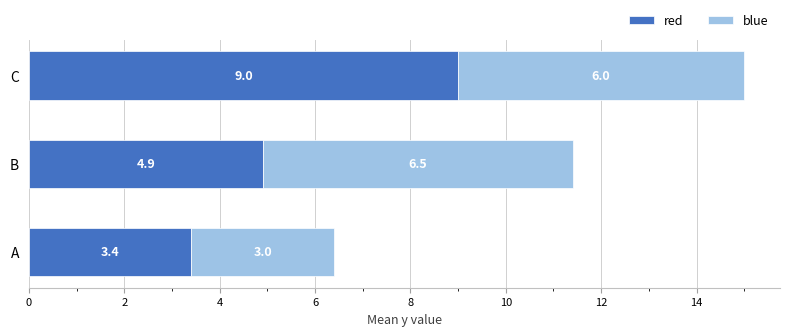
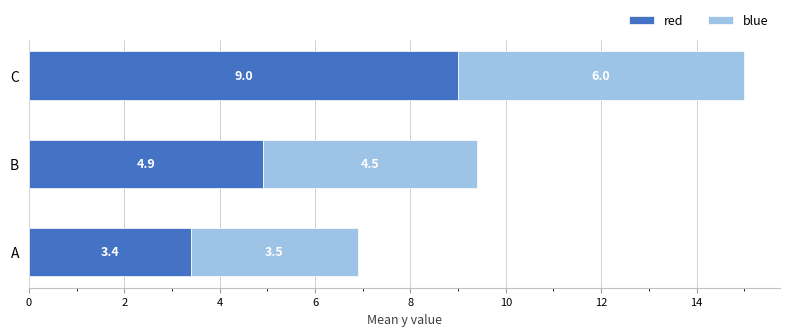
  {
    "red": {
      "C": 9.0,
      "B": 4.9,
      "A": 3.4
    },
    "blue": {
      "C": 6.0,
-     "B": 6.5,
-     "A": 3.0
+     "B": 4.5,
+     "A": 3.5
    }
  }
